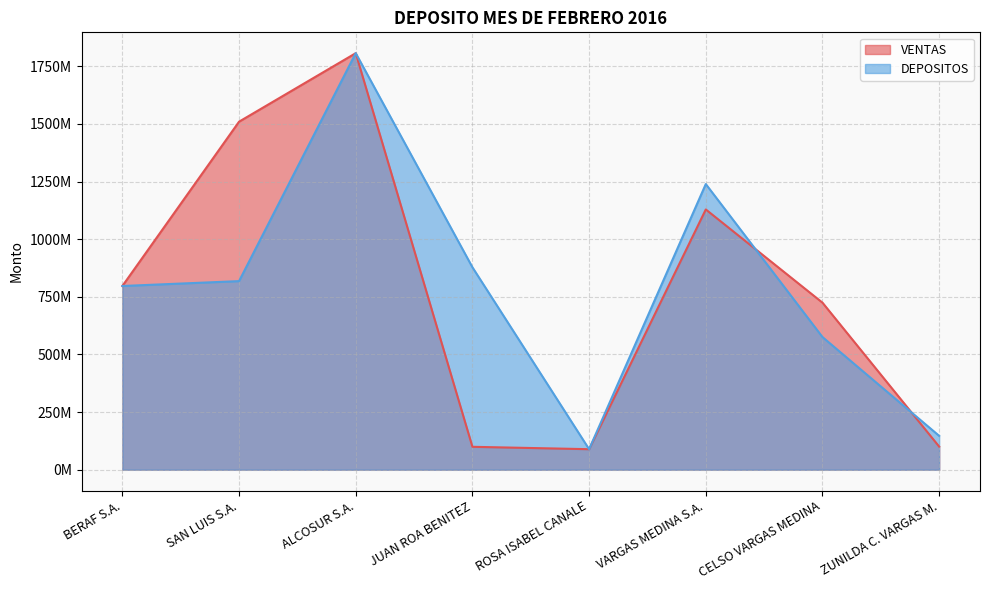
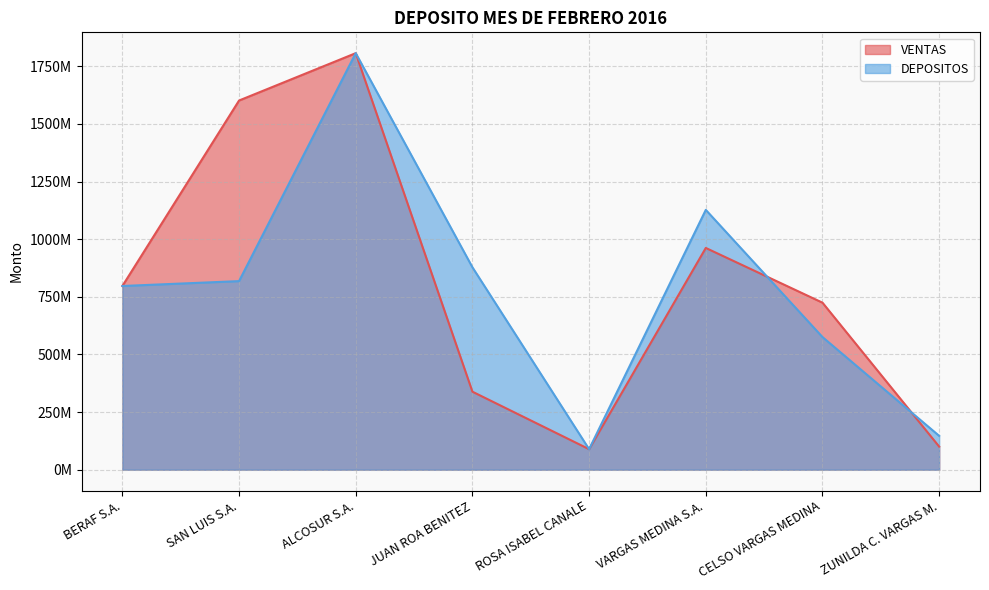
  {
    "VENTAS": {
-     "SAN LUIS S.A.": 1510000000,
-     "JUAN ROA BENITEZ": 100000000,
-     "VARGAS MEDINA S.A.": 1130000000,
+     "SAN LUIS S.A.": 1600000000,
+     "JUAN ROA BENITEZ": 340000000,
+     "VARGAS MEDINA S.A.": 960000000,
      "CELSO VARGAS MEDINA": 720000000,
      "ZUNILDA C. VARGAS M.": 100000000
    },
    "DEPOSITOS": {
      "SAN LUIS S.A.": 820000000,
      "JUAN ROA BENITEZ": 880000000,
-     "VARGAS MEDINA S.A.": 1240000000,
+     "VARGAS MEDINA S.A.": 1130000000,
      "CELSO VARGAS MEDINA": 580000000,
      "ZUNILDA C. VARGAS M.": 150000000
    }
  }
